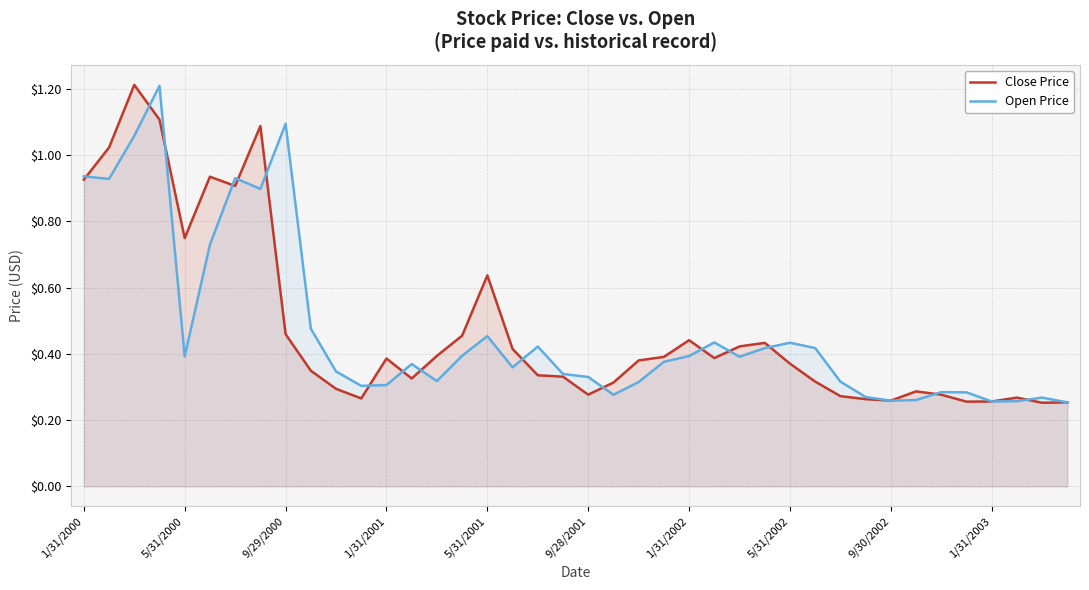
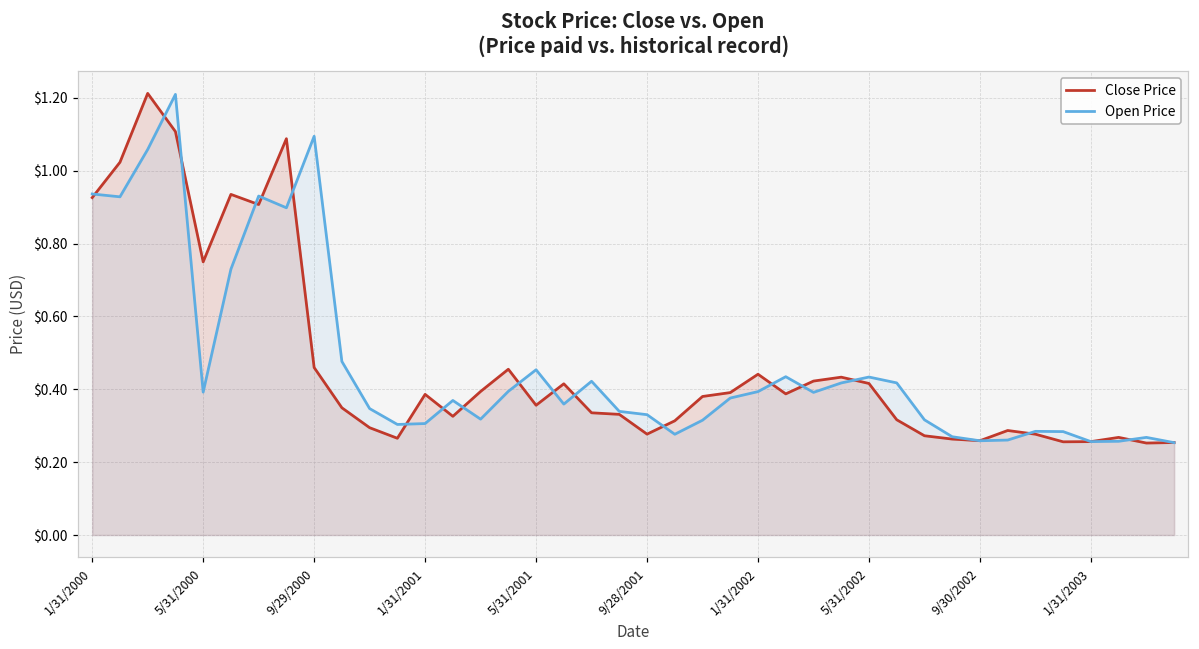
  {
    "Close Price": {
      "1/31/2000": "$0.93",
      "5/31/2000": "$0.75",
      "9/29/2000": "$0.46",
      "1/31/2001": "$0.39",
-     "5/31/2001": "$0.64",
+     "5/31/2001": "$0.36",
      "9/28/2001": "$0.28",
      "1/31/2002": "$0.44",
-     "5/31/2002": "$0.37"
+     "5/31/2002": "$0.42"
    },
    "Open Price": {
      "1/31/2000": "$0.94",
      "5/31/2000": "$0.39",
      "9/29/2000": "$1.09",
      "1/31/2001": "$0.31",
      "5/31/2001": "$0.45",
      "9/28/2001": "$0.33",
      "1/31/2002": "$0.39",
      "5/31/2002": "$0.43"
    }
  }
